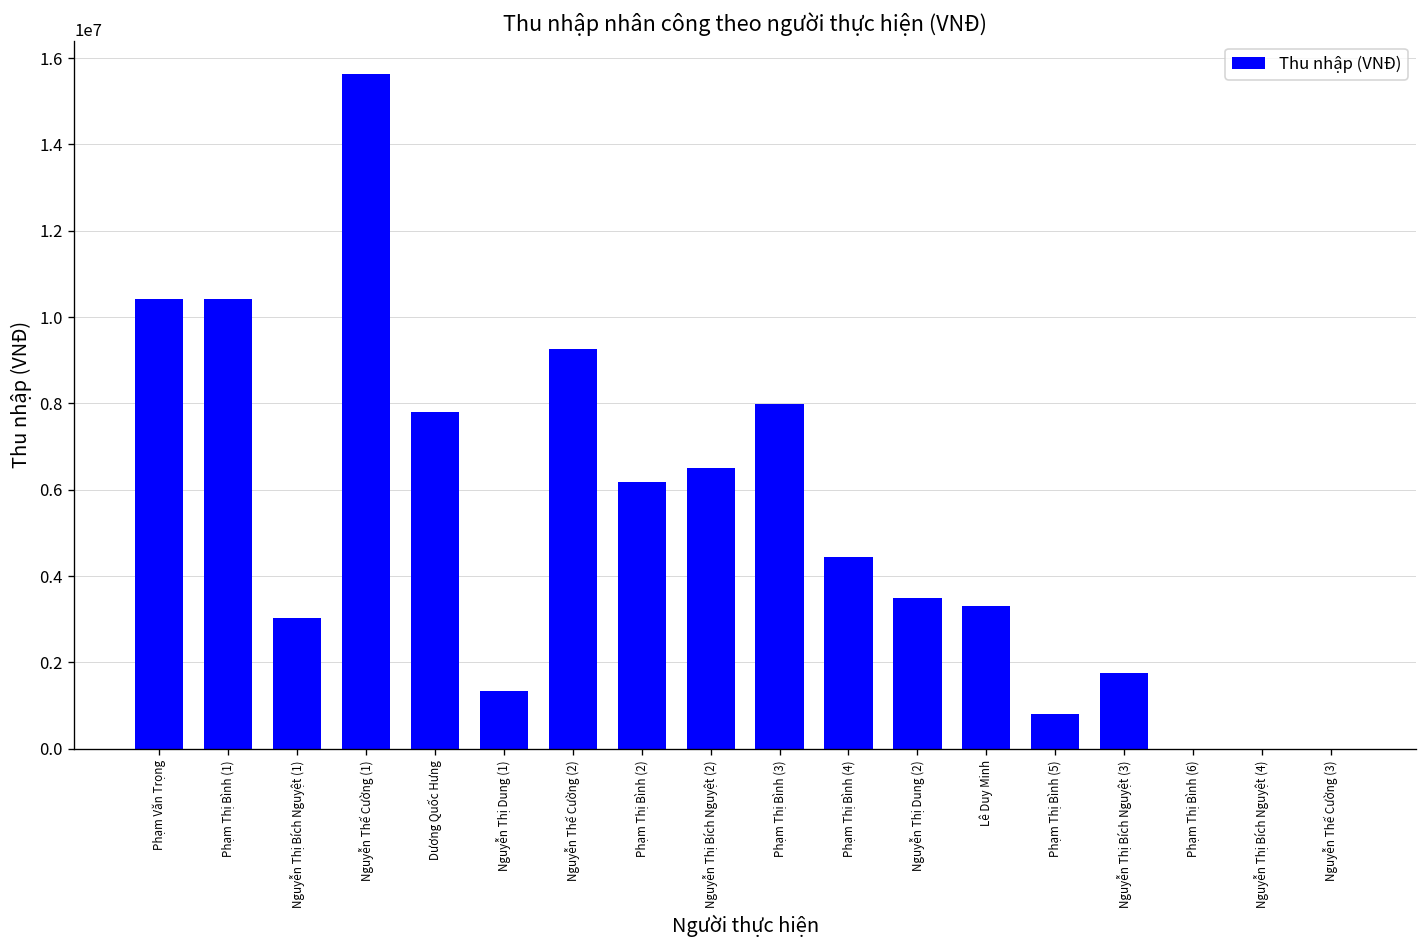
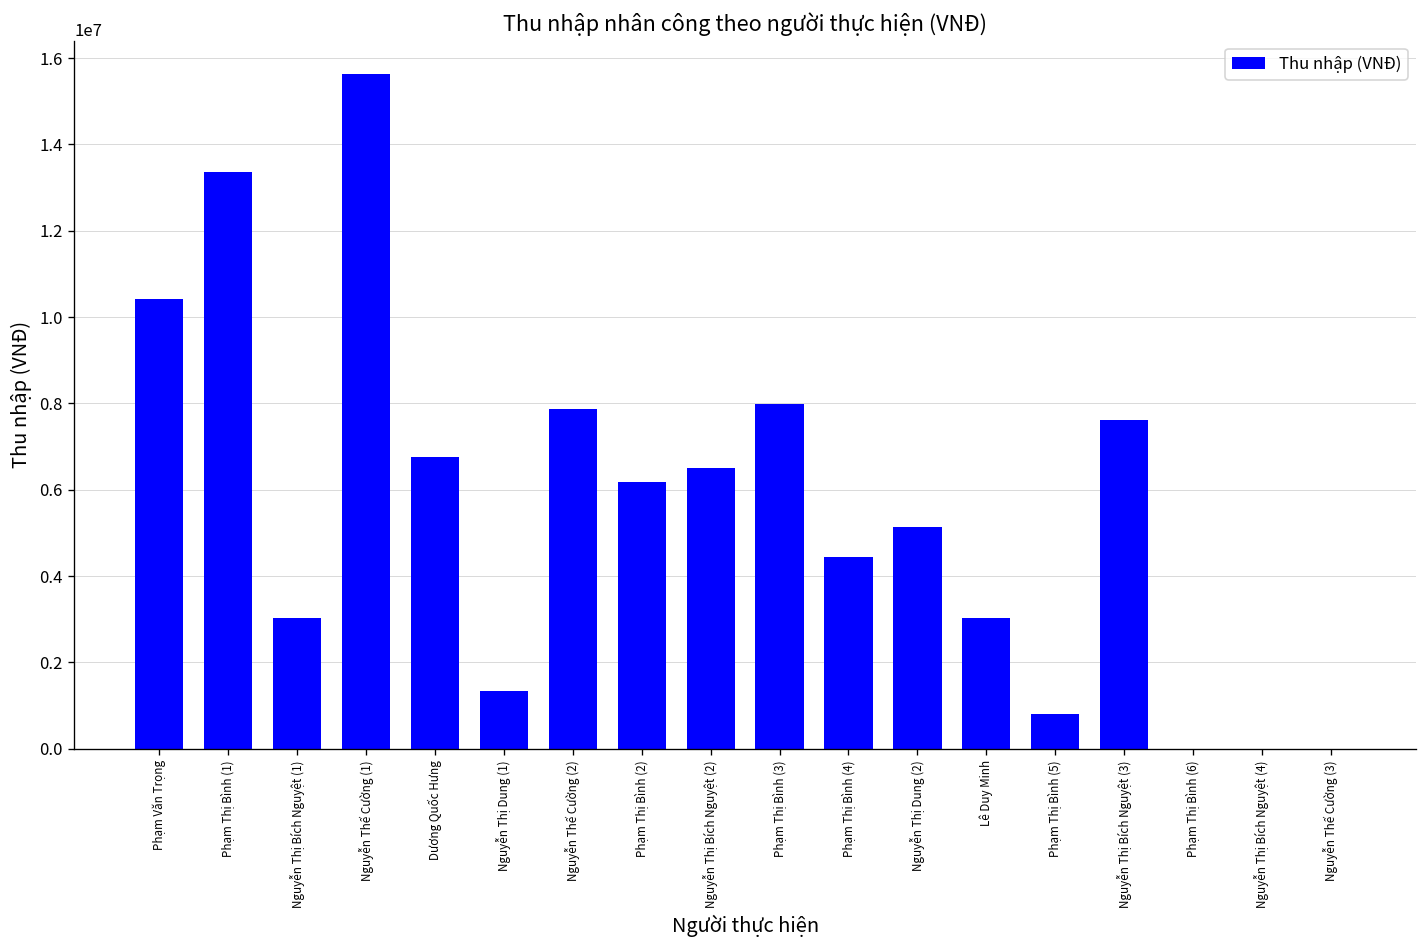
  {
    "Phạm Văn Trọng": 10400000,
-   "Phạm Thị Bình (1)": 10400000,
+   "Phạm Thị Bình (1)": 13400000,
    "Nguyễn Thị Bích Nguyệt (1)": 3000000,
    "Nguyễn Thế Cường (1)": 15600000,
-   "Dương Quốc Hưng": 7800000,
+   "Dương Quốc Hưng": 6700000,
    "Nguyễn Thị Dung (1)": 1300000,
-   "Nguyễn Thế Cường (2)": 9200000,
+   "Nguyễn Thế Cường (2)": 7900000,
    "Phạm Thị Bình (2)": 6200000,
    "Nguyễn Thị Bích Nguyệt (2)": 6500000,
    "Phạm Thị Bình (3)": 8000000,
    "Phạm Thị Bình (4)": 4400000,
-   "Nguyễn Thị Dung (2)": 3500000,
-   "Lê Duy Minh": 3300000,
+   "Nguyễn Thị Dung (2)": 5100000,
+   "Lê Duy Minh": 3000000,
    "Phạm Thị Bình (5)": 800000,
-   "Nguyễn Thị Bích Nguyệt (3)": 1800000,
+   "Nguyễn Thị Bích Nguyệt (3)": 7600000,
    "Phạm Thị Bình (6)": 0,
    "Nguyễn Thị Bích Nguyệt (4)": 0,
    "Nguyễn Thế Cường (3)": 0
  }
